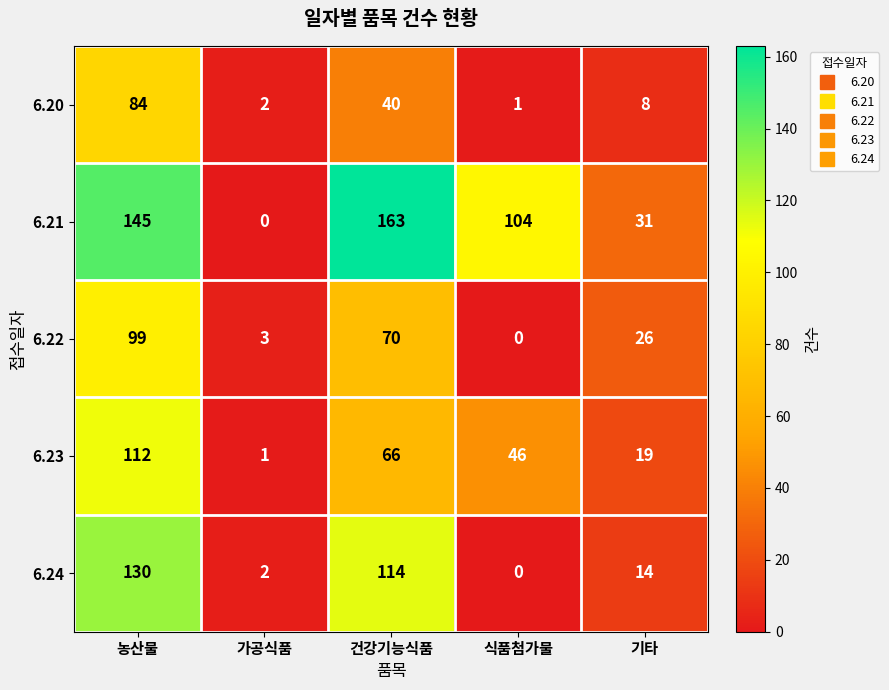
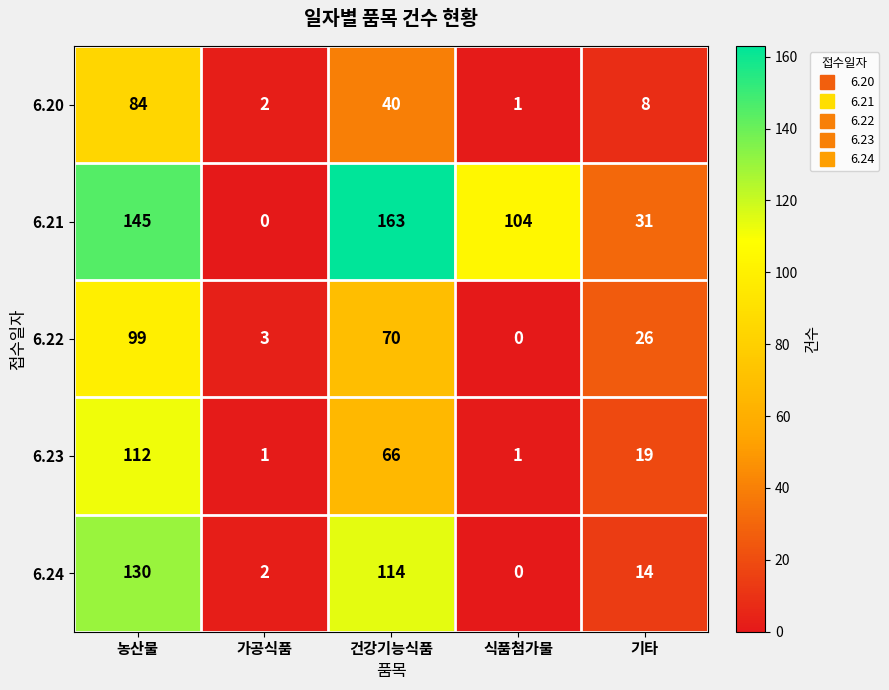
  {
    "6.20": {
      "농산물": 84,
      "가공식품": 2,
      "건강기능식품": 40,
      "식품첨가물": 1,
      "기타": 8
    },
    "6.21": {
      "농산물": 145,
      "가공식품": 0,
      "건강기능식품": 163,
      "식품첨가물": 104,
      "기타": 31
    },
    "6.22": {
      "농산물": 99,
      "가공식품": 3,
      "건강기능식품": 70,
      "식품첨가물": 0,
      "기타": 26
    },
    "6.23": {
      "농산물": 112,
      "가공식품": 1,
      "건강기능식품": 66,
-     "식품첨가물": 46,
+     "식품첨가물": 1,
      "기타": 19
    },
    "6.24": {
      "농산물": 130,
      "가공식품": 2,
      "건강기능식품": 114,
      "식품첨가물": 0,
      "기타": 14
    }
  }
